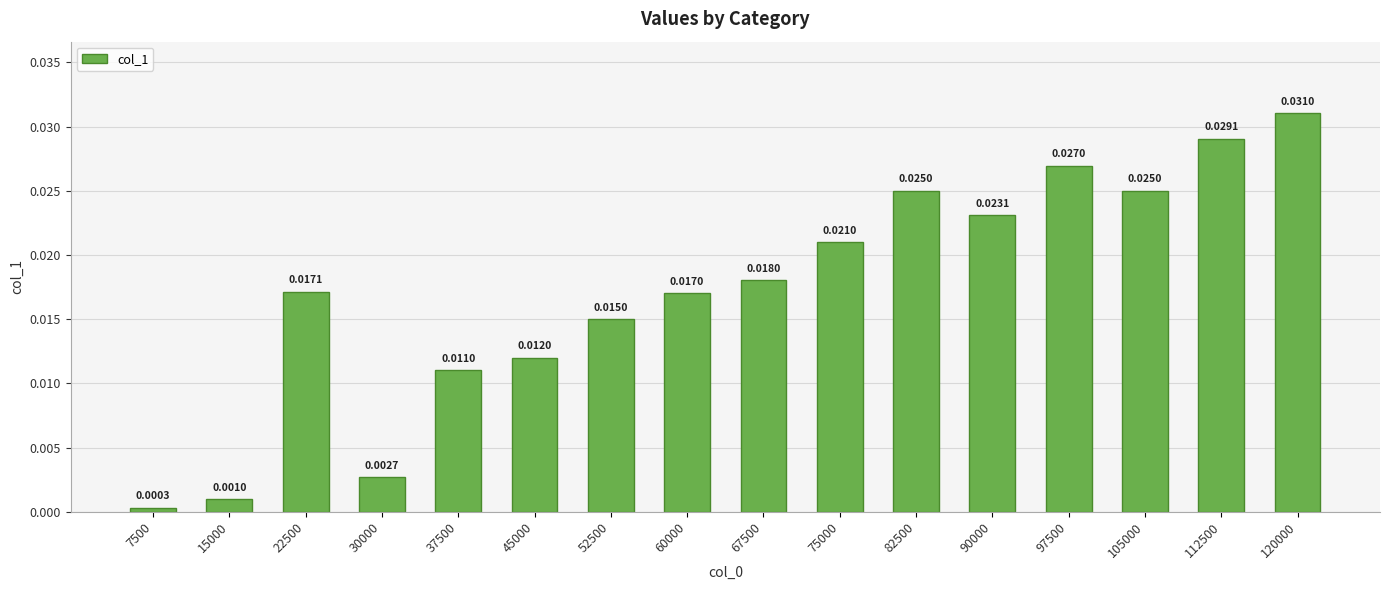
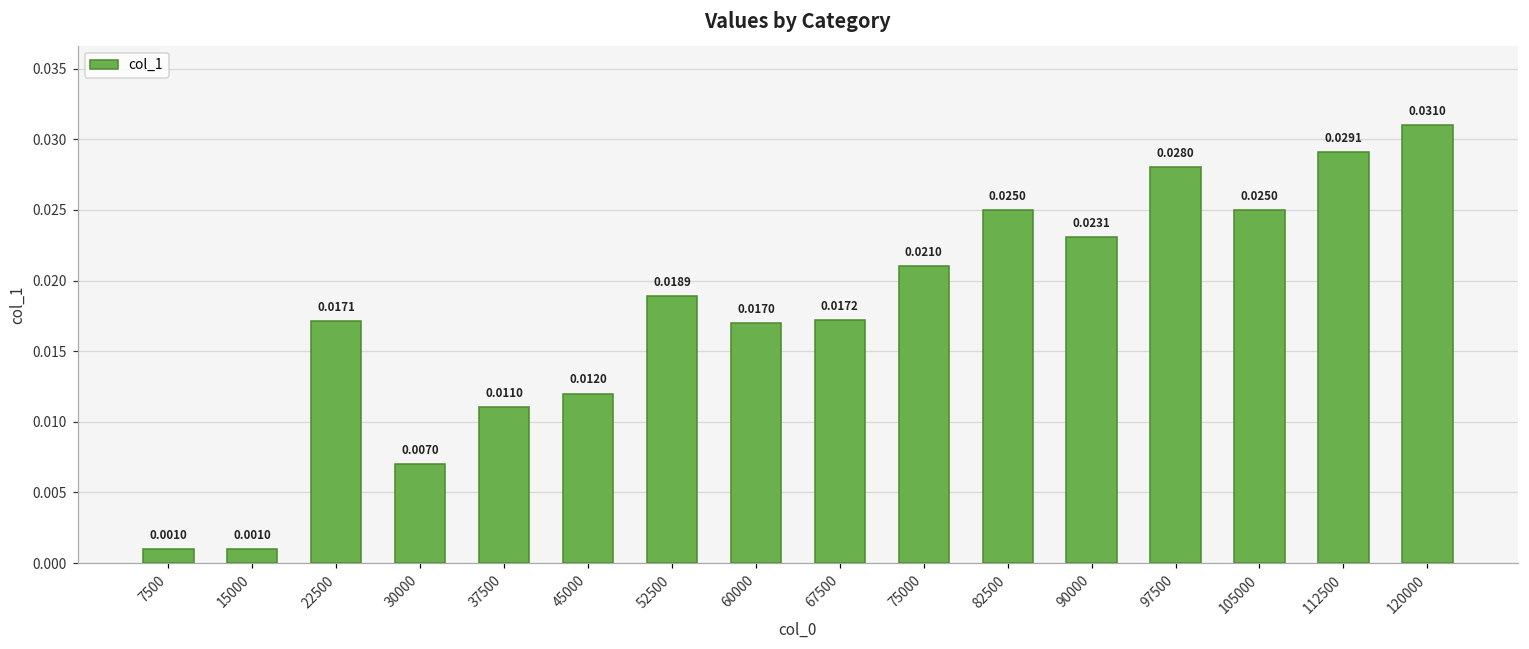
  {
-   "7500": 0.0003,
+   "7500": 0.0010,
    "15000": 0.0010,
    "22500": 0.0171,
-   "30000": 0.0027,
+   "30000": 0.0070,
    "37500": 0.0110,
    "45000": 0.0120,
-   "52500": 0.0150,
+   "52500": 0.0189,
    "60000": 0.0170,
-   "67500": 0.0180,
+   "67500": 0.0172,
    "75000": 0.0210,
    "82500": 0.0250,
    "90000": 0.0231,
-   "97500": 0.0270,
+   "97500": 0.0280,
    "105000": 0.0250,
    "112500": 0.0291,
    "120000": 0.0310
  }
